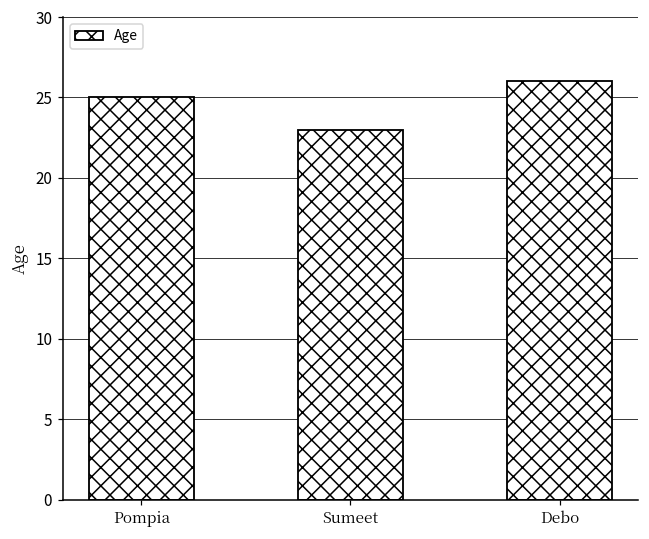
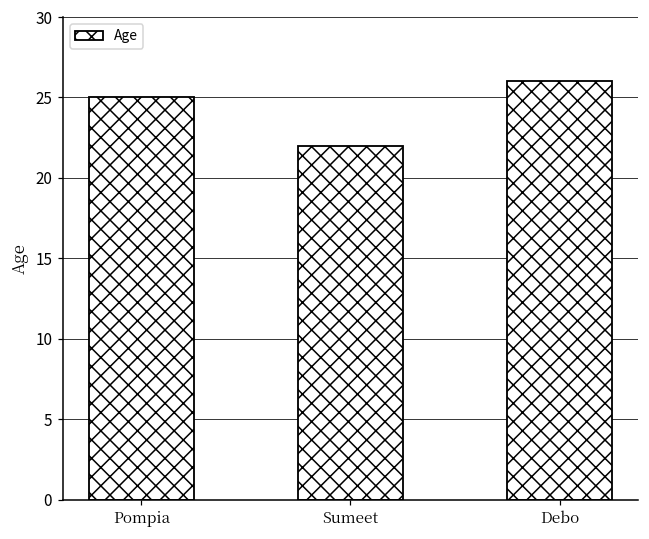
  {
    "Pompia": 25,
-   "Sumeet": 23,
+   "Sumeet": 22,
    "Debo": 26
  }
